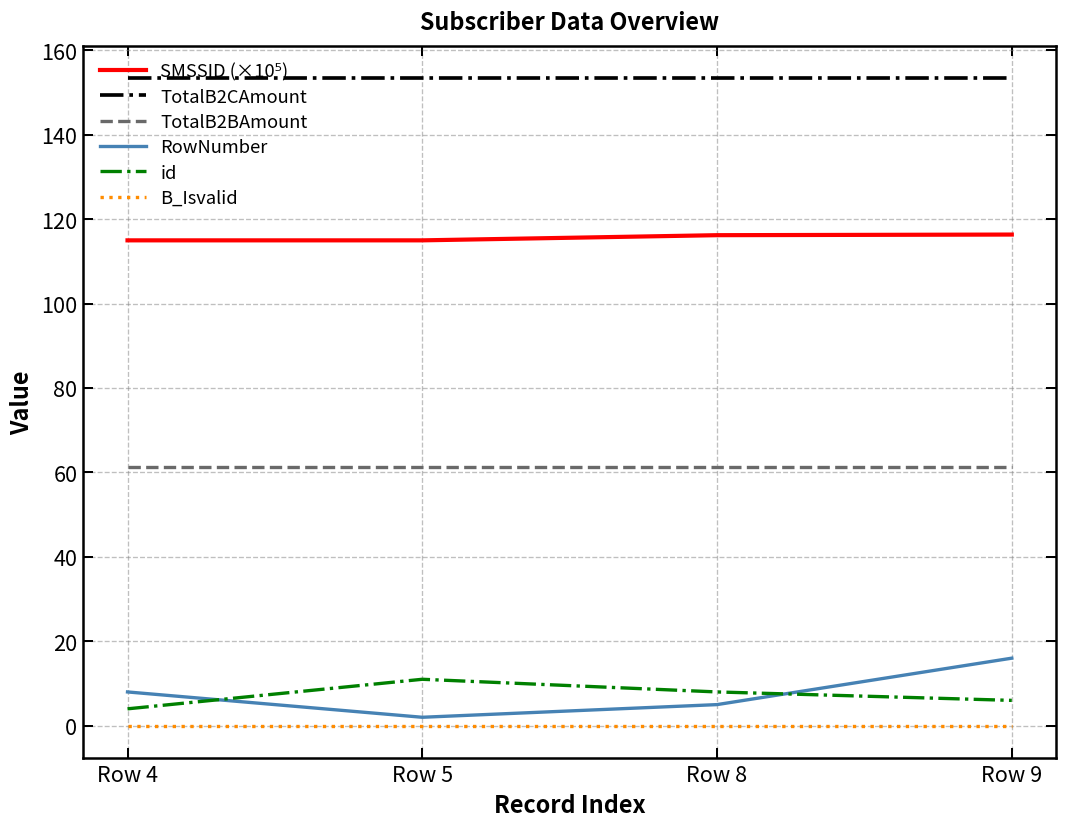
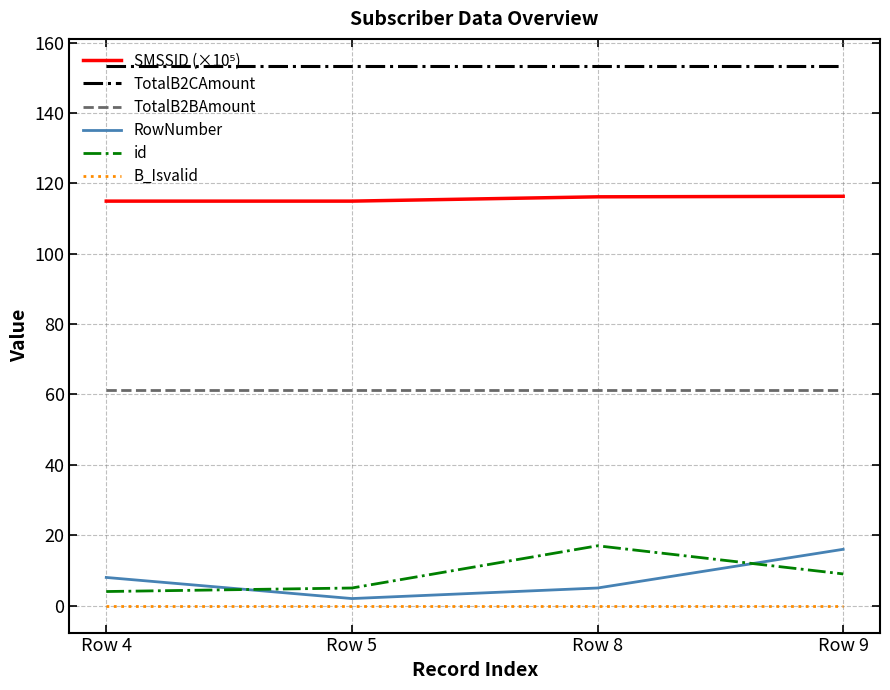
  {
    "SMSSID (×10⁵)": {
      "Row 4": 115,
      "Row 5": 115,
      "Row 8": 116,
      "Row 9": 116
    },
    "TotalB2CAmount": {
      "Row 4": 153,
      "Row 5": 153,
      "Row 8": 153,
      "Row 9": 153
    },
    "TotalB2BAmount": {
      "Row 4": 61,
      "Row 5": 61,
      "Row 8": 61,
      "Row 9": 61
    },
    "RowNumber": {
      "Row 4": 8,
      "Row 5": 2,
      "Row 8": 5,
      "Row 9": 16
    },
    "id": {
      "Row 4": 4,
-     "Row 5": 11,
-     "Row 8": 8,
-     "Row 9": 6
+     "Row 5": 5,
+     "Row 8": 17,
+     "Row 9": 9
    },
    "B_Isvalid": {
      "Row 4": 0,
      "Row 5": 0,
      "Row 8": 0,
      "Row 9": 0
    }
  }
